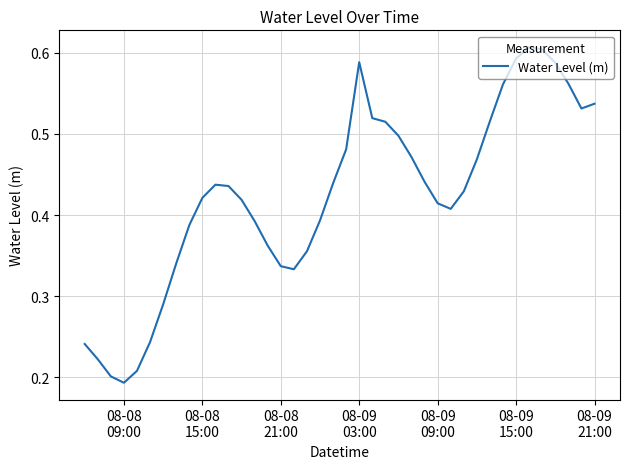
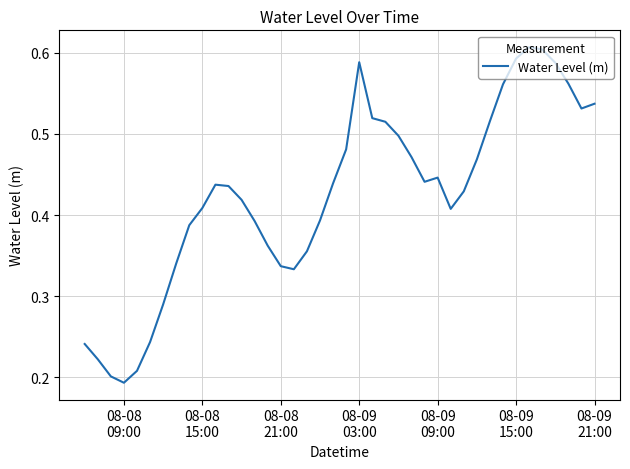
  {
    "08-08 09:00": 0.19,
-   "08-08 15:00": 0.42,
+   "08-08 15:00": 0.41,
    "08-08 21:00": 0.34,
    "08-09 03:00": 0.59,
-   "08-09 09:00": 0.41,
+   "08-09 09:00": 0.45,
    "08-09 21:00": 0.54
  }
